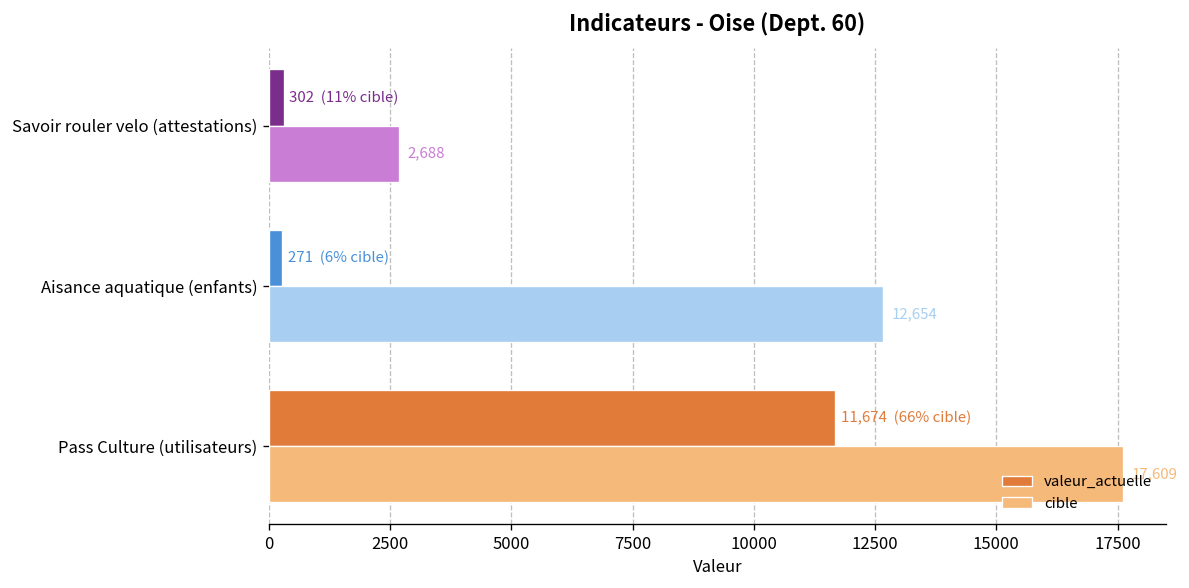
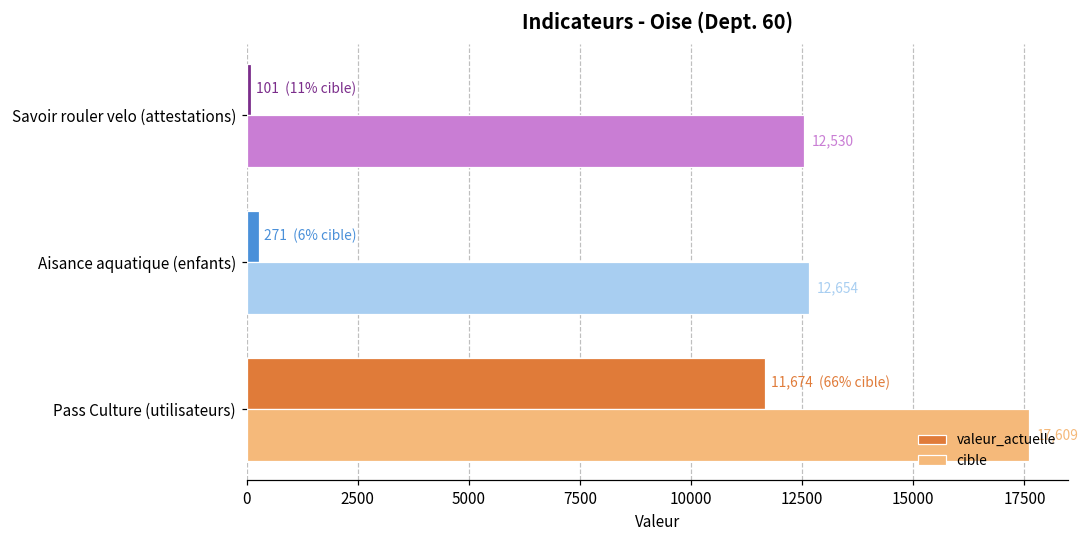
  {
    "valeur_actuelle": {
-     "Savoir rouler velo (attestations)": "302",
+     "Savoir rouler velo (attestations)": "101",
      "Aisance aquatique (enfants)": "271",
      "Pass Culture (utilisateurs)": "11,674"
    },
    "cible": {
-     "Savoir rouler velo (attestations)": "2,688",
+     "Savoir rouler velo (attestations)": "12,530",
      "Aisance aquatique (enfants)": "12,654",
      "Pass Culture (utilisateurs)": "17,609"
    }
  }
